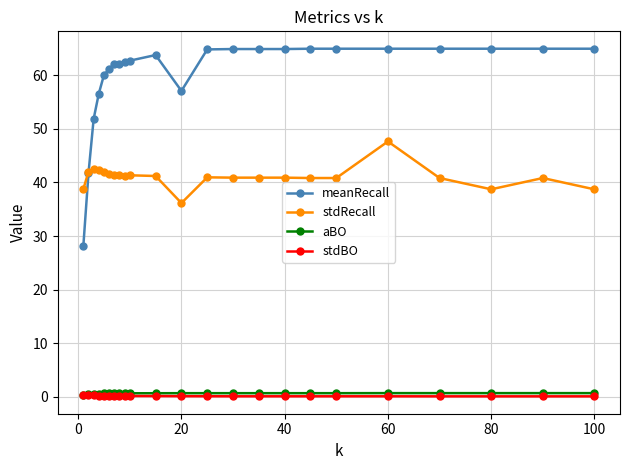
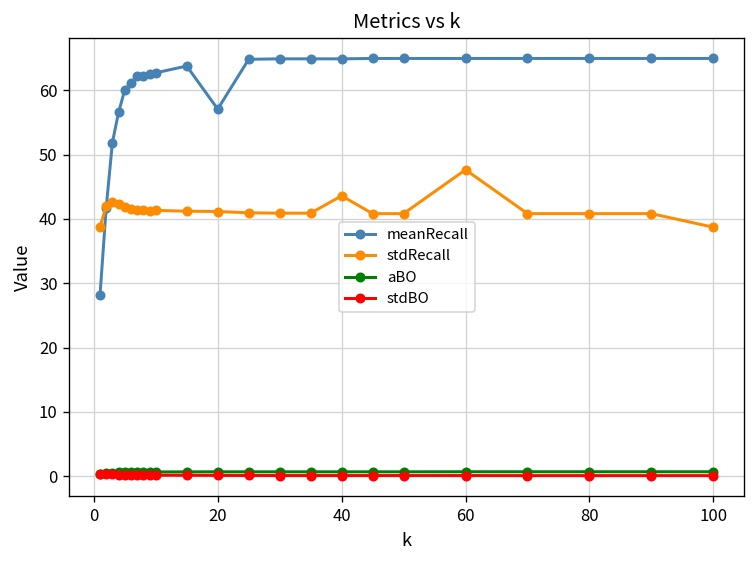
  {
    "meanRecall": {
      "20": 57,
      "40": 65,
      "60": 65,
      "80": 65,
      "100": 65
    },
    "stdRecall": {
-     "20": 36,
-     "40": 41,
+     "20": 41,
+     "40": 44,
      "60": 48,
-     "80": 39,
+     "80": 41,
      "100": 39
    },
    "aBO": {
      "20": 1,
      "40": 1,
      "60": 1,
      "80": 1,
      "100": 1
    },
    "stdBO": {
      "20": 0,
      "40": 0,
      "60": 0,
      "80": 0,
      "100": 0
    }
  }
